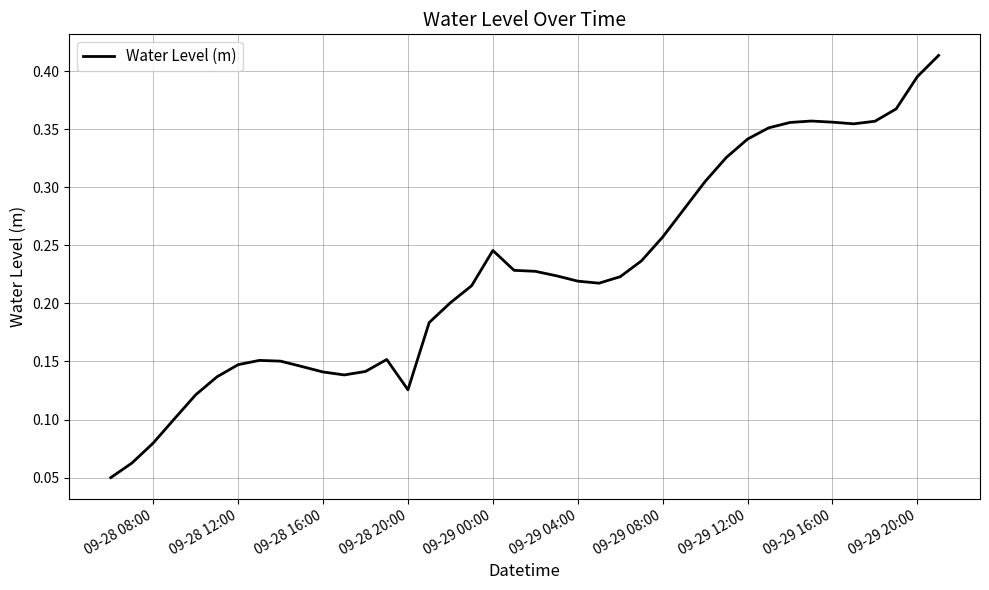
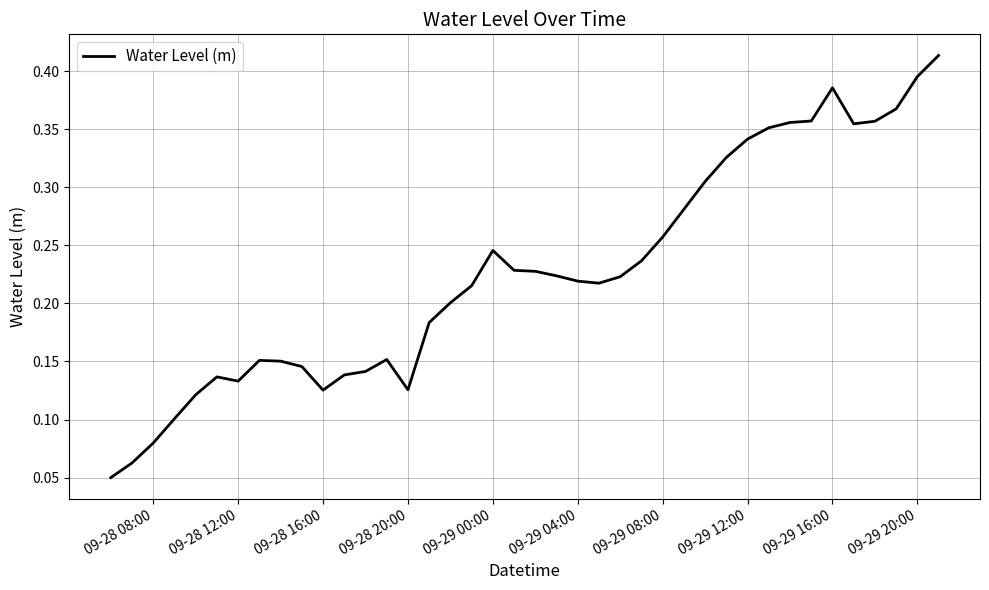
  {
    "09-28 08:00": 0.080,
-   "09-28 12:00": 0.147,
-   "09-28 16:00": 0.141,
+   "09-28 12:00": 0.133,
+   "09-28 16:00": 0.125,
    "09-28 20:00": 0.126,
    "09-29 00:00": 0.246,
    "09-29 04:00": 0.219,
    "09-29 08:00": 0.257,
    "09-29 12:00": 0.342,
-   "09-29 16:00": 0.356,
+   "09-29 16:00": 0.386,
    "09-29 20:00": 0.395
  }
